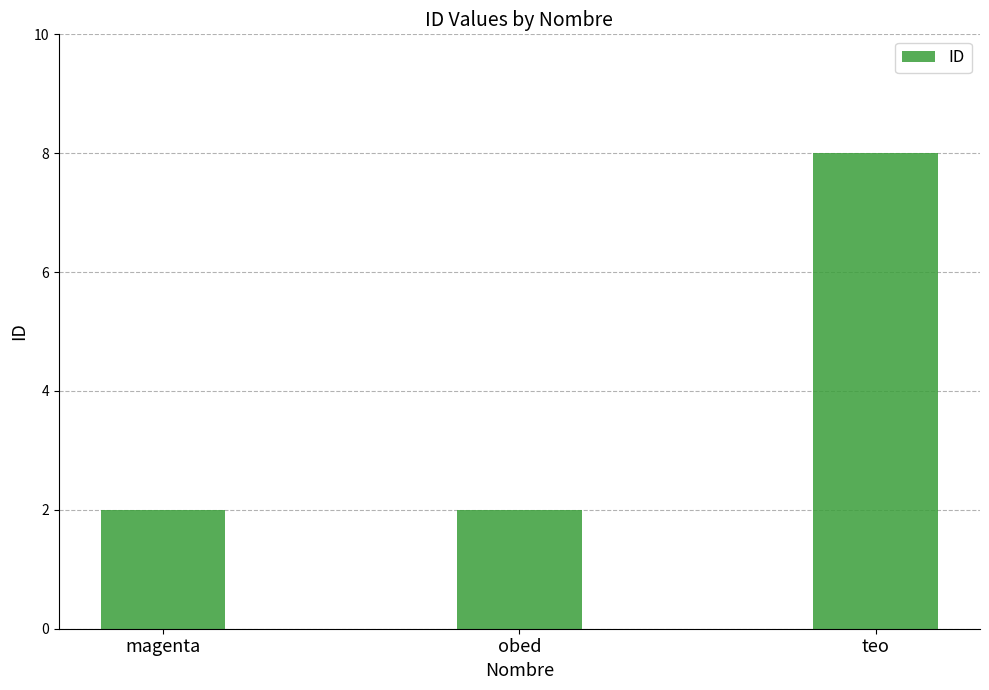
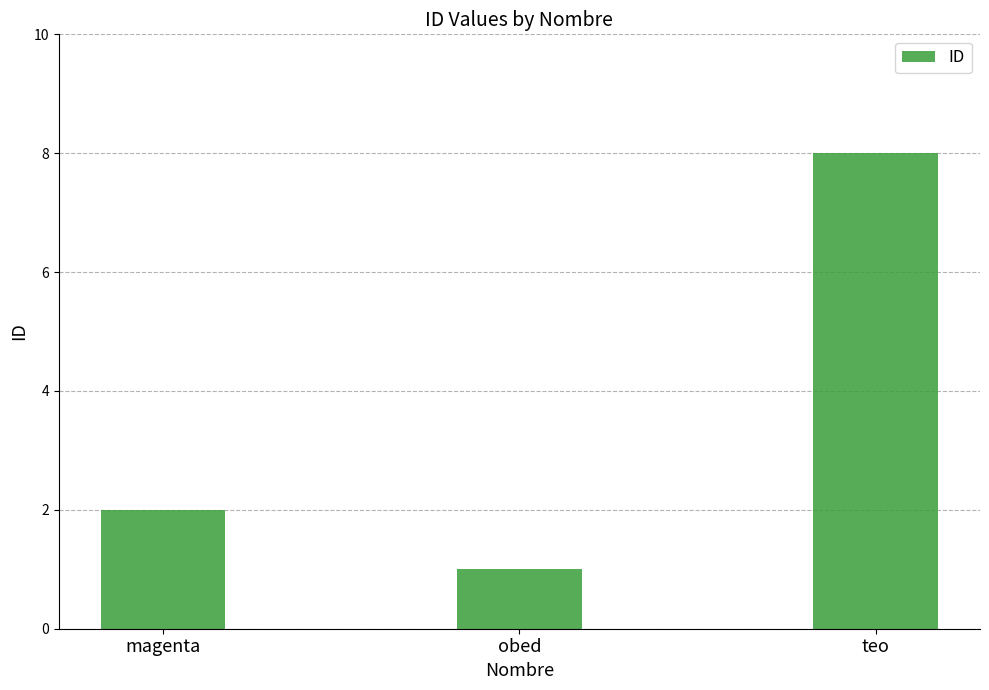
  {
    "magenta": 2,
-   "obed": 2,
+   "obed": 1,
    "teo": 8
  }
